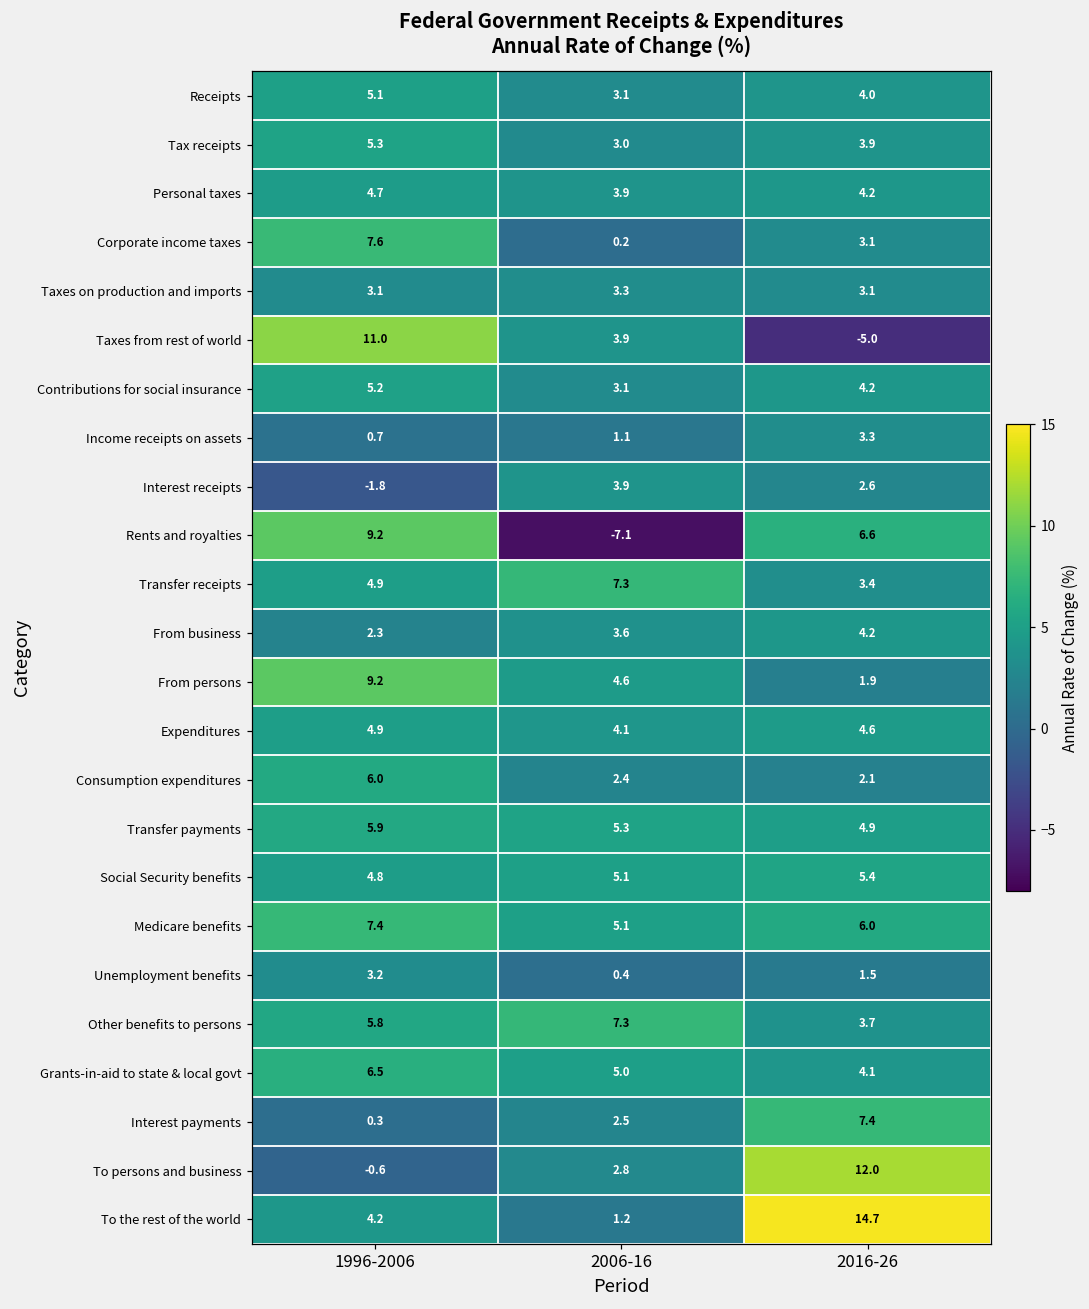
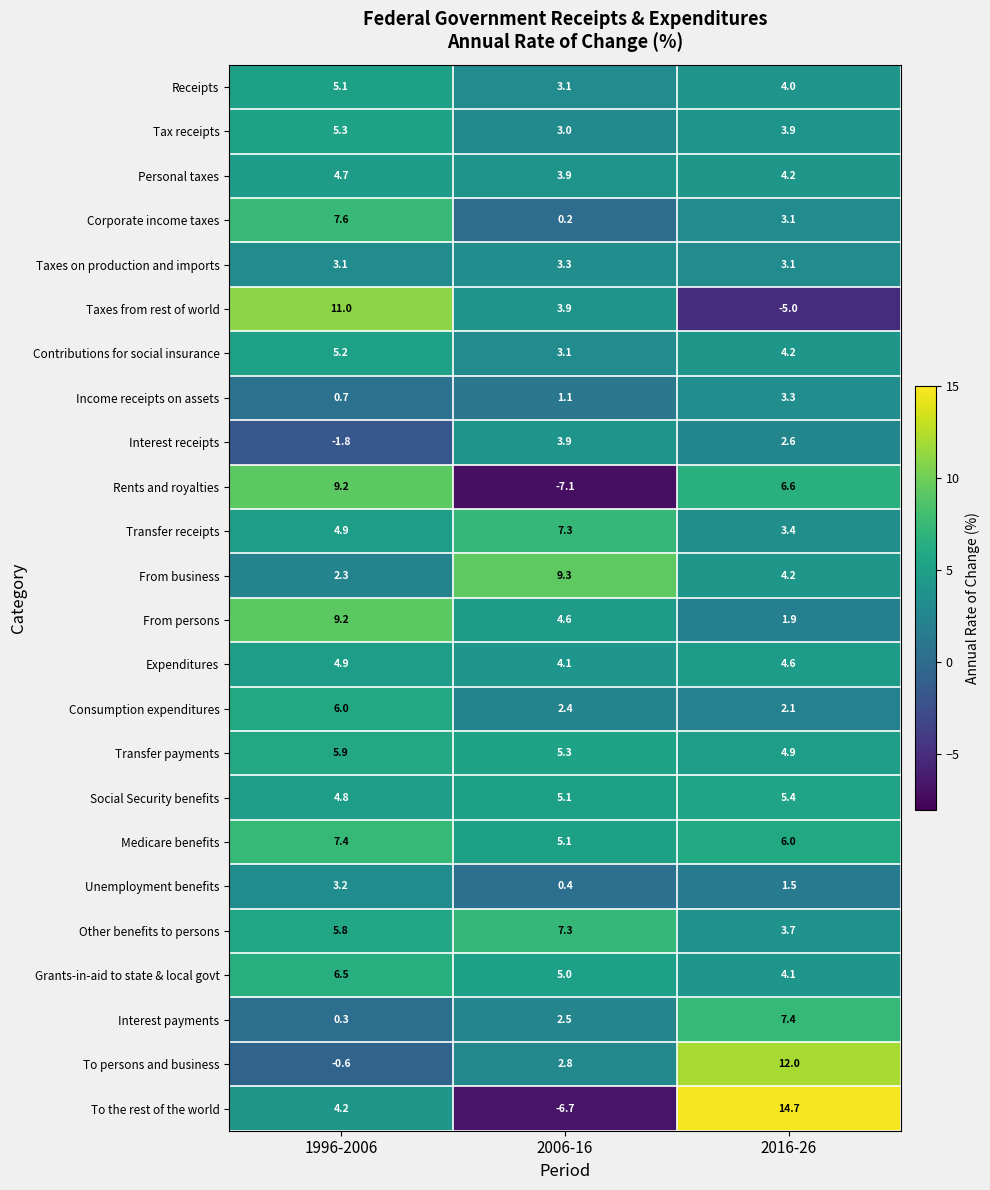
  {
    "Receipts": {
      "1996-2006": 5.1,
      "2006-16": 3.1,
      "2016-26": 4.0
    },
    "Tax receipts": {
      "1996-2006": 5.3,
      "2006-16": 3.0,
      "2016-26": 3.9
    },
    "Personal taxes": {
      "1996-2006": 4.7,
      "2006-16": 3.9,
      "2016-26": 4.2
    },
    "Corporate income taxes": {
      "1996-2006": 7.6,
      "2006-16": 0.2,
      "2016-26": 3.1
    },
    "Taxes on production and imports": {
      "1996-2006": 3.1,
      "2006-16": 3.3,
      "2016-26": 3.1
    },
    "Taxes from rest of world": {
      "1996-2006": 11.0,
      "2006-16": 3.9,
      "2016-26": -5.0
    },
    "Contributions for social insurance": {
      "1996-2006": 5.2,
      "2006-16": 3.1,
      "2016-26": 4.2
    },
    "Income receipts on assets": {
      "1996-2006": 0.7,
      "2006-16": 1.1,
      "2016-26": 3.3
    },
    "Interest receipts": {
      "1996-2006": -1.8,
      "2006-16": 3.9,
      "2016-26": 2.6
    },
    "Rents and royalties": {
      "1996-2006": 9.2,
      "2006-16": -7.1,
      "2016-26": 6.6
    },
    "Transfer receipts": {
      "1996-2006": 4.9,
      "2006-16": 7.3,
      "2016-26": 3.4
    },
    "From business": {
      "1996-2006": 2.3,
-     "2006-16": 3.6,
+     "2006-16": 9.3,
      "2016-26": 4.2
    },
    "From persons": {
      "1996-2006": 9.2,
      "2006-16": 4.6,
      "2016-26": 1.9
    },
    "Expenditures": {
      "1996-2006": 4.9,
      "2006-16": 4.1,
      "2016-26": 4.6
    },
    "Consumption expenditures": {
      "1996-2006": 6.0,
      "2006-16": 2.4,
      "2016-26": 2.1
    },
    "Transfer payments": {
      "1996-2006": 5.9,
      "2006-16": 5.3,
      "2016-26": 4.9
    },
    "Social Security benefits": {
      "1996-2006": 4.8,
      "2006-16": 5.1,
      "2016-26": 5.4
    },
    "Medicare benefits": {
      "1996-2006": 7.4,
      "2006-16": 5.1,
      "2016-26": 6.0
    },
    "Unemployment benefits": {
      "1996-2006": 3.2,
      "2006-16": 0.4,
      "2016-26": 1.5
    },
    "Other benefits to persons": {
      "1996-2006": 5.8,
      "2006-16": 7.3,
      "2016-26": 3.7
    },
    "Grants-in-aid to state & local govt": {
      "1996-2006": 6.5,
      "2006-16": 5.0,
      "2016-26": 4.1
    },
    "Interest payments": {
      "1996-2006": 0.3,
      "2006-16": 2.5,
      "2016-26": 7.4
    },
    "To persons and business": {
      "1996-2006": -0.6,
      "2006-16": 2.8,
      "2016-26": 12.0
    },
    "To the rest of the world": {
      "1996-2006": 4.2,
-     "2006-16": 1.2,
+     "2006-16": -6.7,
      "2016-26": 14.7
    }
  }
